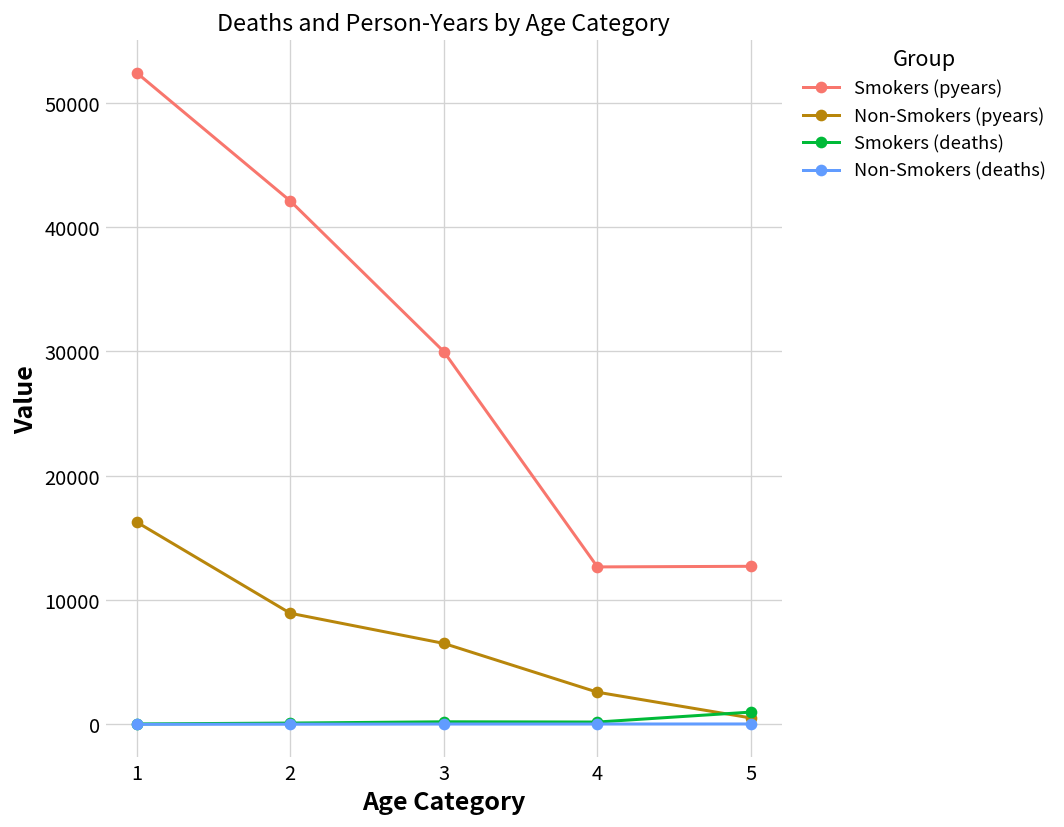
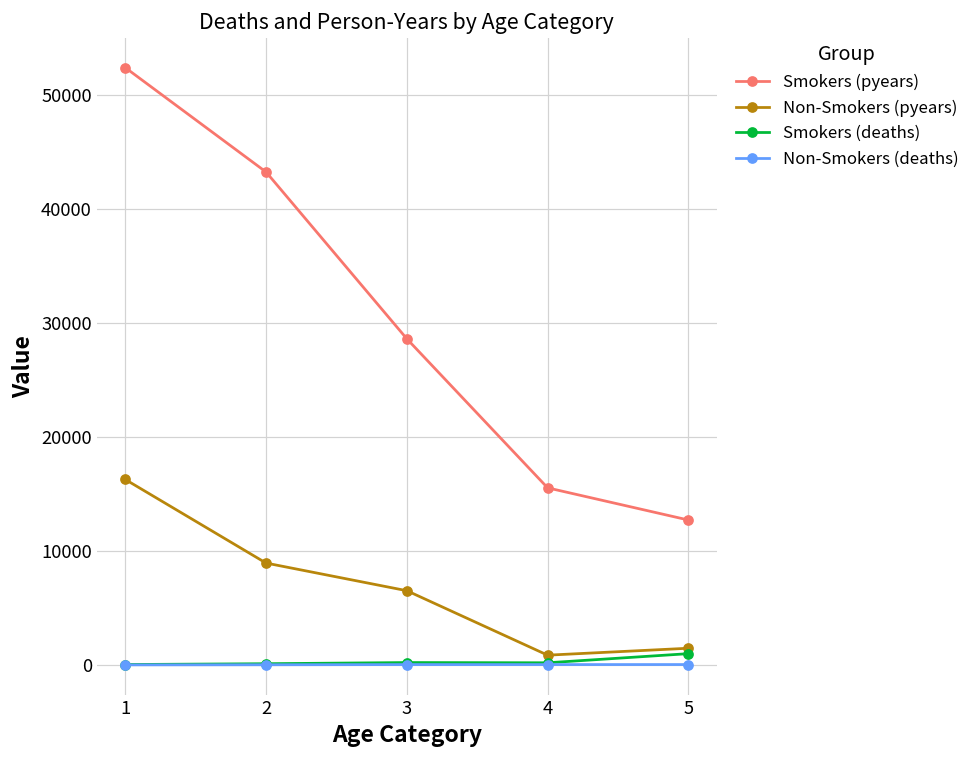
  {
    "Smokers (pyears)": {
      "1": 52400,
-     "2": 42100,
-     "3": 30000,
-     "4": 12700,
+     "2": 43200,
+     "3": 28600,
+     "4": 15500,
      "5": 12700
    },
    "Non-Smokers (pyears)": {
      "1": 16300,
      "2": 8900,
      "3": 6500,
-     "4": 2600,
-     "5": 500
+     "4": 900,
+     "5": 1500
    },
    "Smokers (deaths)": {
      "5": 1000
    },
    "Non-Smokers (deaths)": {
      "5": 0
    }
  }
